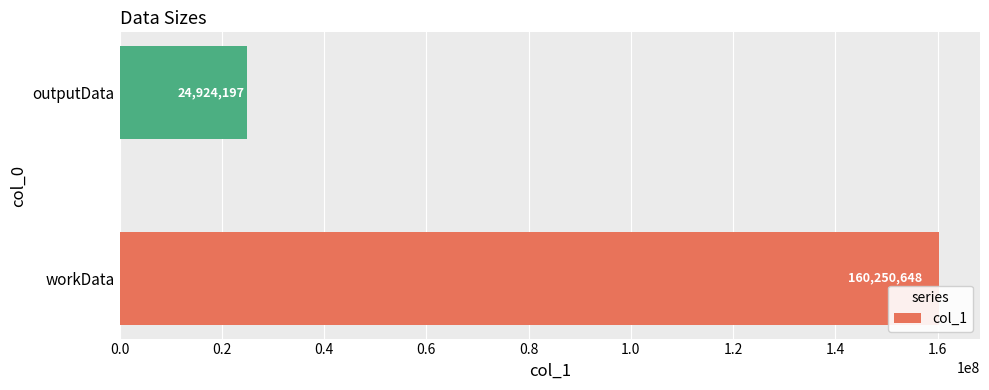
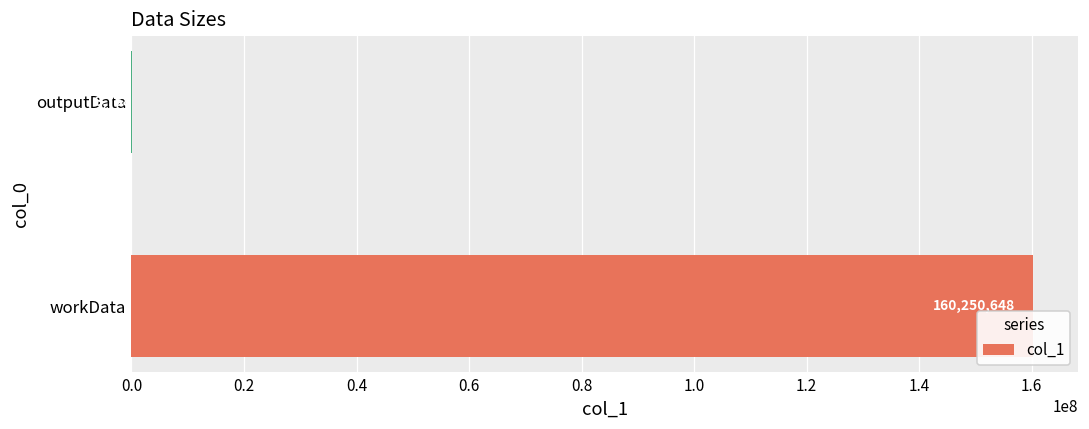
  {
-   "outputData": 25000000
+   "outputData": 0
  }
